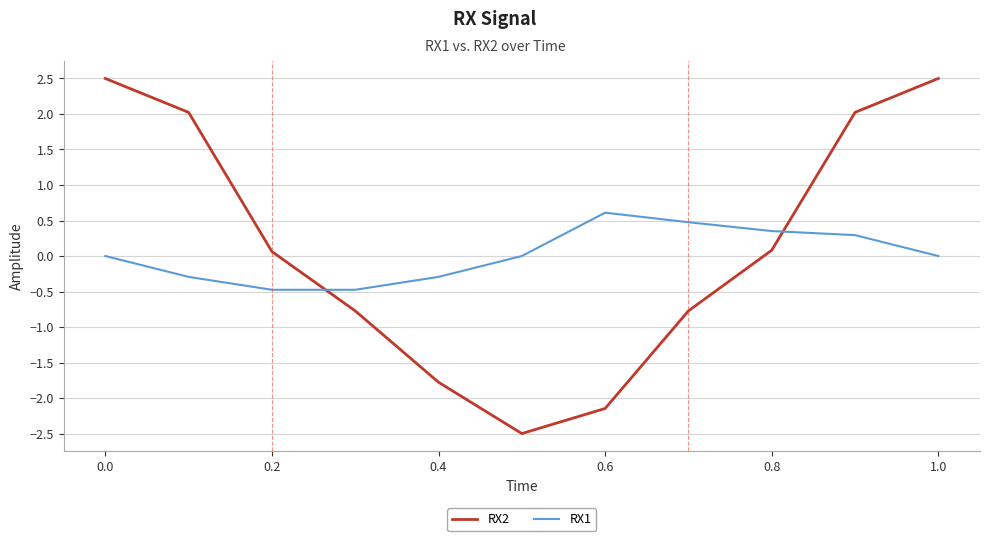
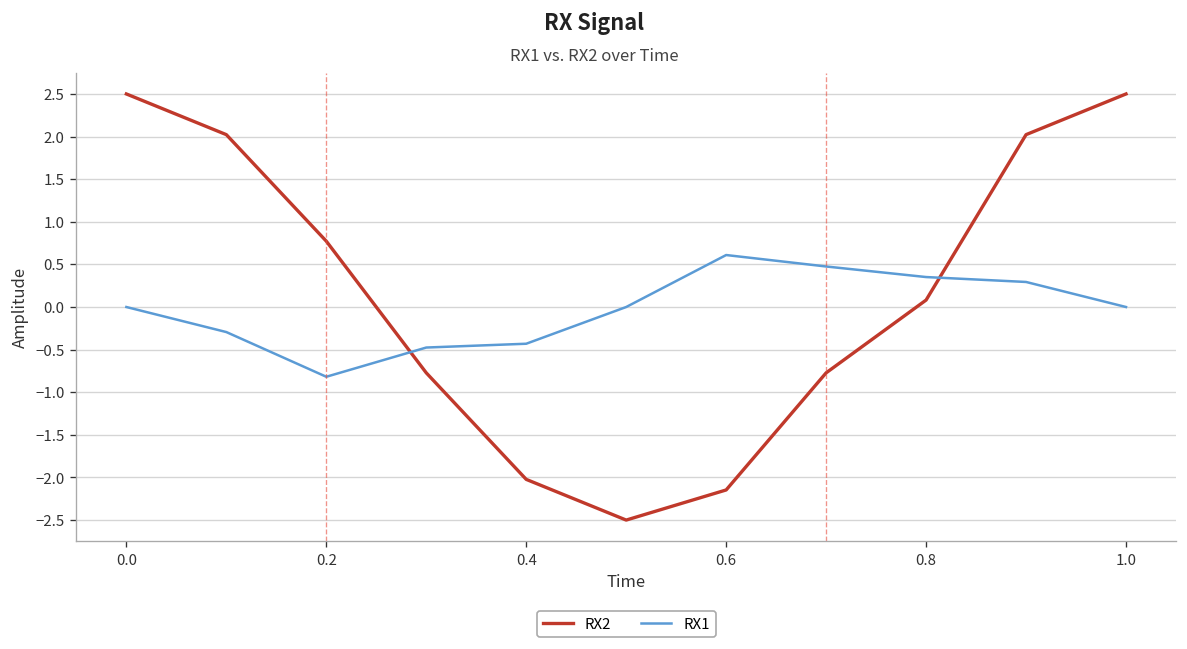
  {
    "RX2": {
      "0.0": 2.5,
-     "0.2": 0.1,
-     "0.4": -1.8,
+     "0.2": 0.8,
+     "0.4": -2.0,
      "0.6": -2.1,
      "0.8": 0.1,
      "1.0": 2.5
    },
    "RX1": {
      "0.0": 0.0,
-     "0.2": -0.5,
-     "0.4": -0.3,
+     "0.2": -0.8,
+     "0.4": -0.4,
      "0.6": 0.6,
      "0.8": 0.4,
      "1.0": 0.0
    }
  }
